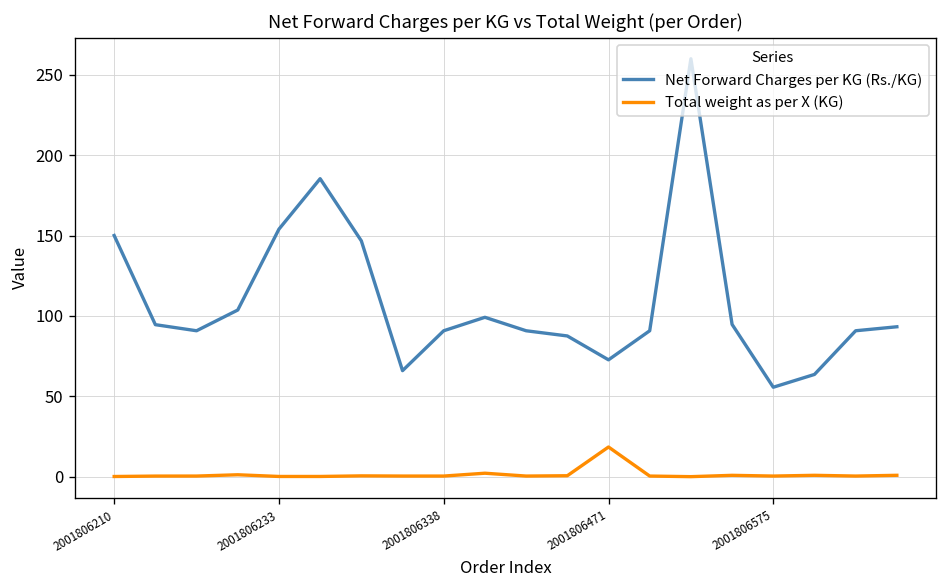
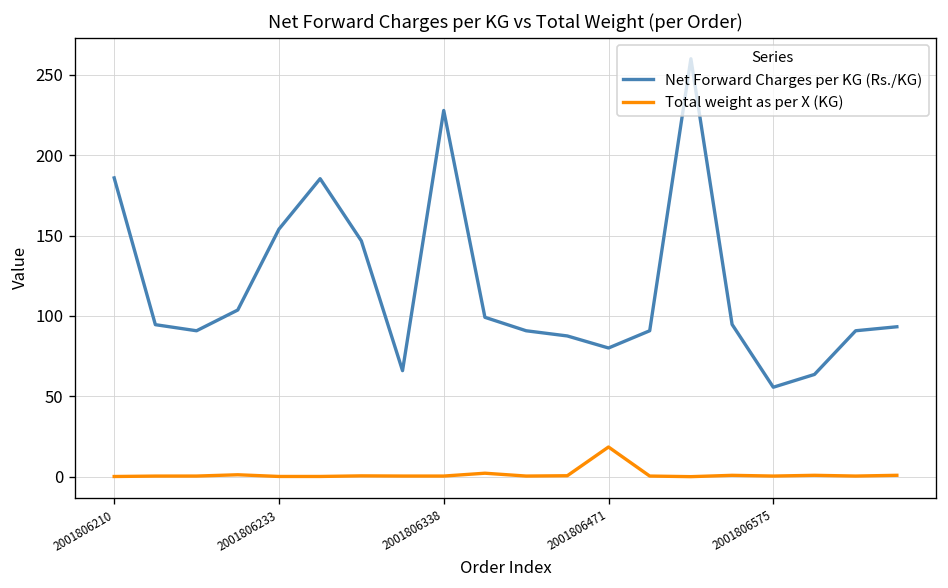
  {
    "Net Forward Charges per KG (Rs./KG)": {
-     "2001806210": 150,
+     "2001806210": 186,
      "2001806233": 154,
-     "2001806338": 91,
-     "2001806471": 73,
+     "2001806338": 228,
+     "2001806471": 80,
      "2001806575": 56
    },
    "Total weight as per X (KG)": {
      "2001806210": 0,
      "2001806233": 0,
      "2001806338": 1,
      "2001806471": 19,
      "2001806575": 1
    }
  }
